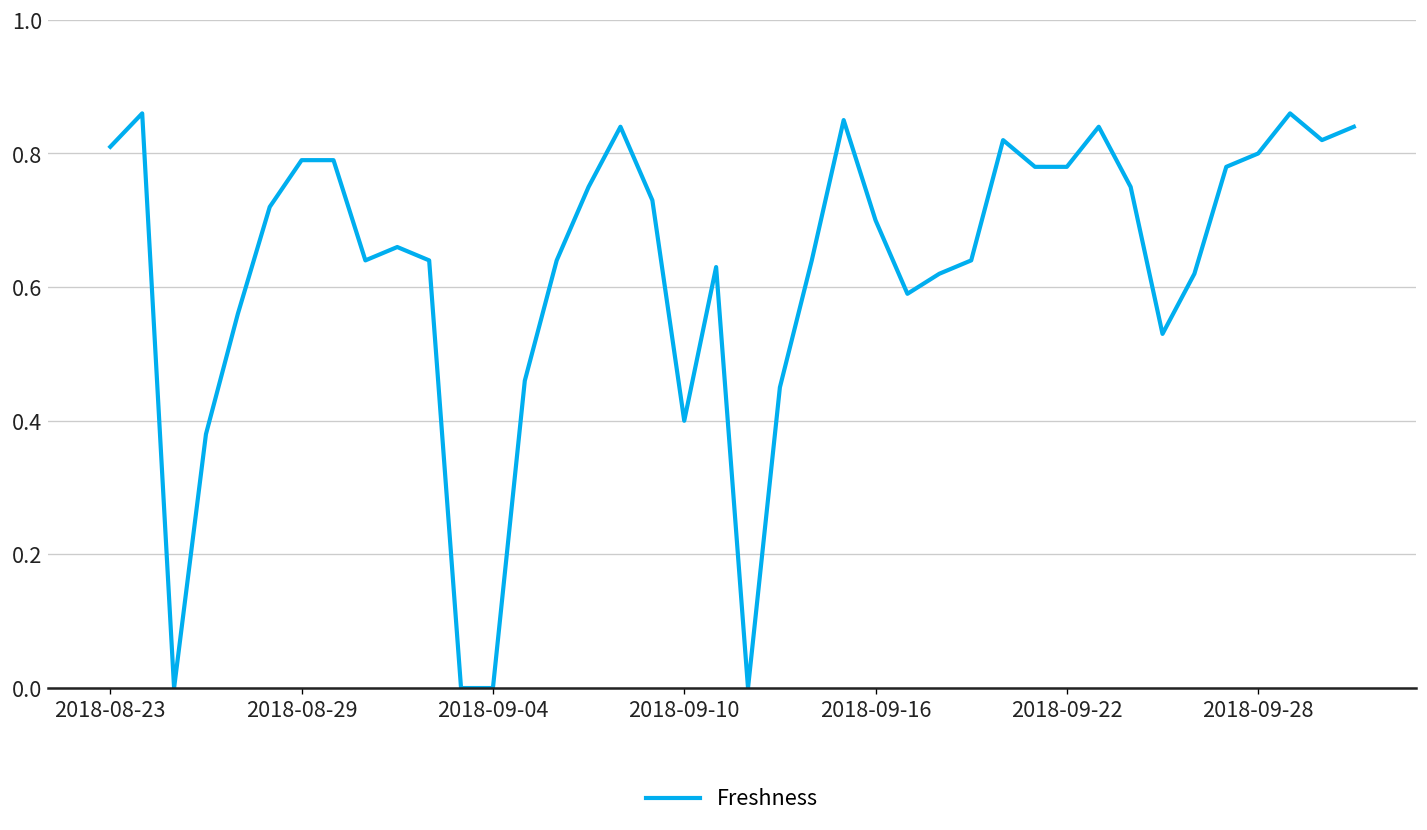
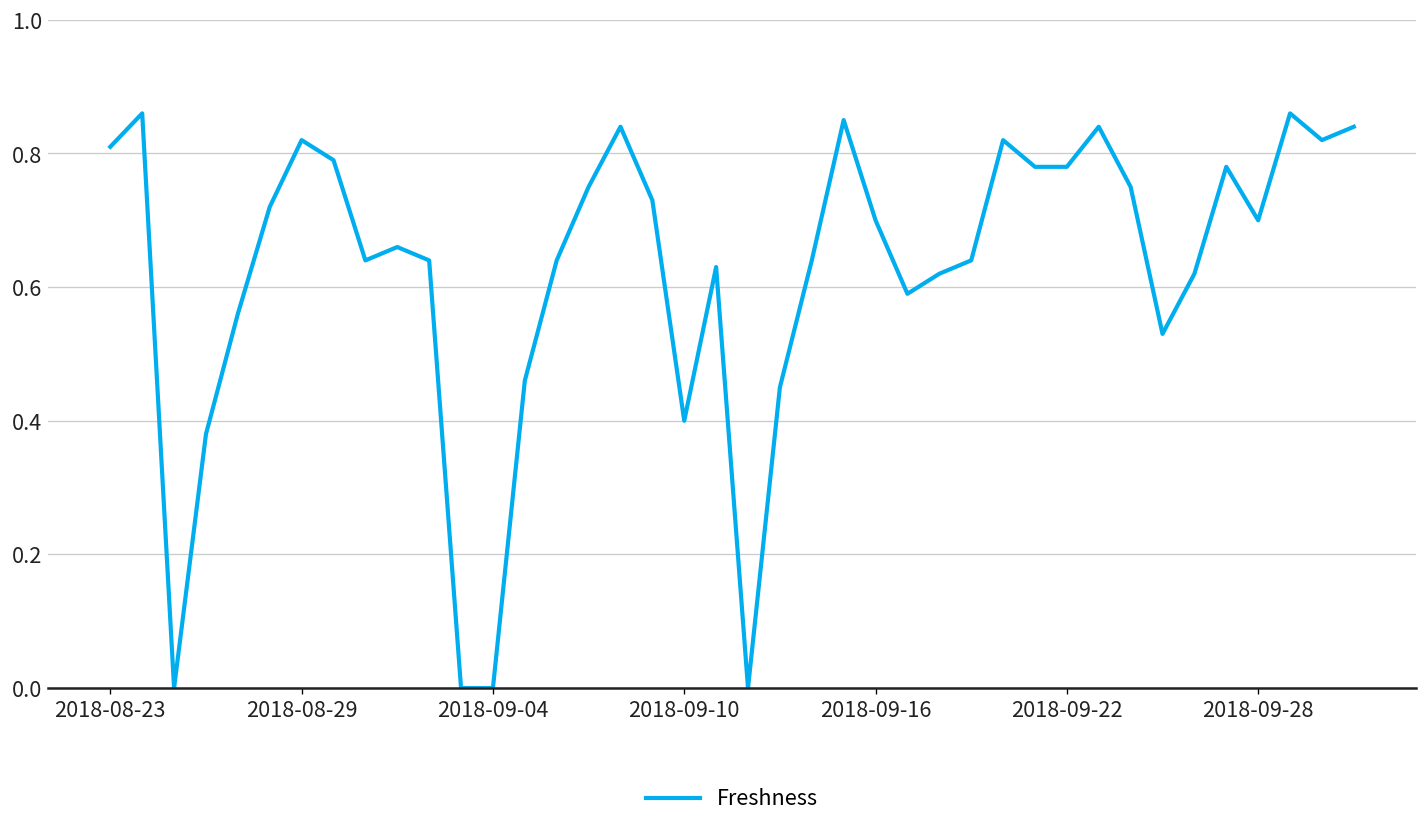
  {
    "2018-08-23": 0.81,
-   "2018-08-29": 0.79,
+   "2018-08-29": 0.82,
    "2018-09-04": 0.00,
    "2018-09-10": 0.40,
    "2018-09-16": 0.70,
    "2018-09-22": 0.78,
-   "2018-09-28": 0.8
+   "2018-09-28": 0.7
  }
